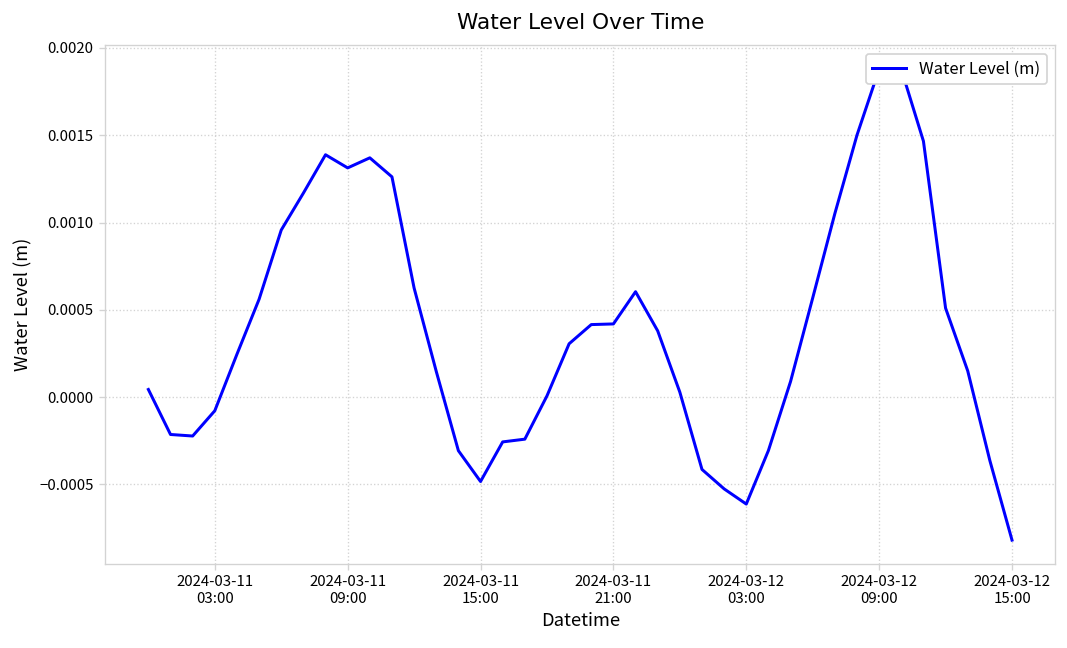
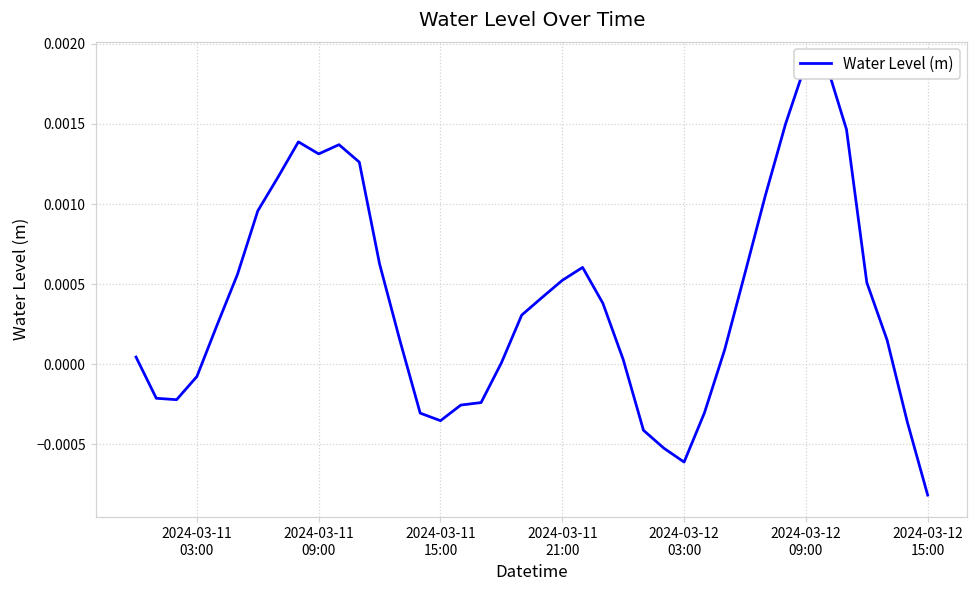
  {
    "2024-03-11 03:00": -0.00008,
    "2024-03-11 09:00": 0.00131,
-   "2024-03-11 15:00": -0.00048,
-   "2024-03-11 21:00": 0.00042,
+   "2024-03-11 15:00": -0.00035,
+   "2024-03-11 21:00": 0.00052,
    "2024-03-12 03:00": -0.00061,
    "2024-03-12 15:00": -0.00082
  }
